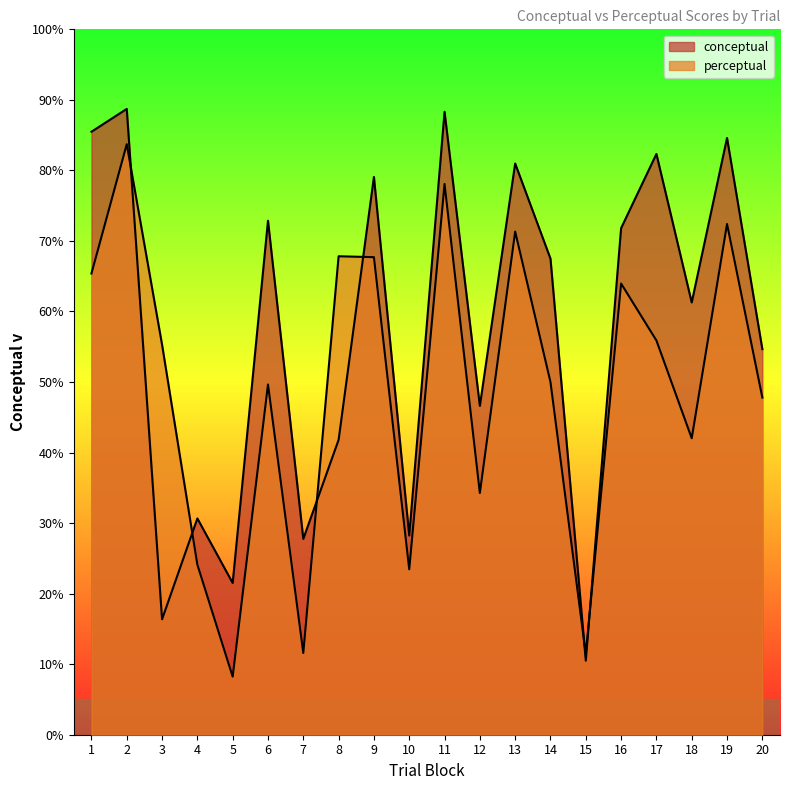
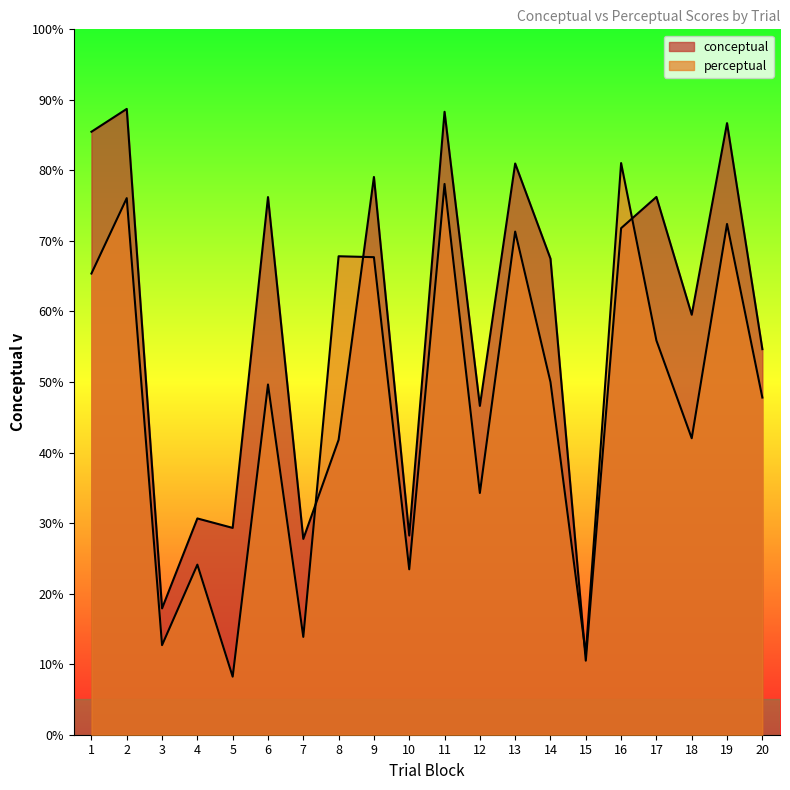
  {
    "conceptual": {
      "1": "85%",
      "2": "89%",
-     "3": "16%",
+     "3": "18%",
      "4": "31%",
-     "5": "22%",
-     "6": "73%",
+     "5": "29%",
+     "6": "76%",
      "7": "28%",
      "8": "42%",
      "9": "79%",
      "10": "28%",
      "11": "88%",
      "12": "47%",
      "13": "81%",
      "14": "67%",
      "15": "11%",
      "16": "72%",
-     "17": "82%",
-     "18": "61%",
-     "19": "85%",
+     "17": "76%",
+     "18": "60%",
+     "19": "87%",
      "20": "55%"
    },
    "perceptual": {
      "1": "65%",
-     "2": "84%",
-     "3": "55%",
+     "2": "76%",
+     "3": "13%",
      "4": "24%",
      "5": "8%",
      "6": "50%",
-     "7": "12%",
+     "7": "14%",
      "8": "68%",
      "9": "68%",
      "10": "23%",
      "11": "78%",
      "12": "34%",
      "13": "71%",
      "14": "50%",
      "15": "11%",
-     "16": "64%",
+     "16": "81%",
      "17": "56%",
      "18": "42%",
      "19": "72%",
      "20": "48%"
    }
  }
